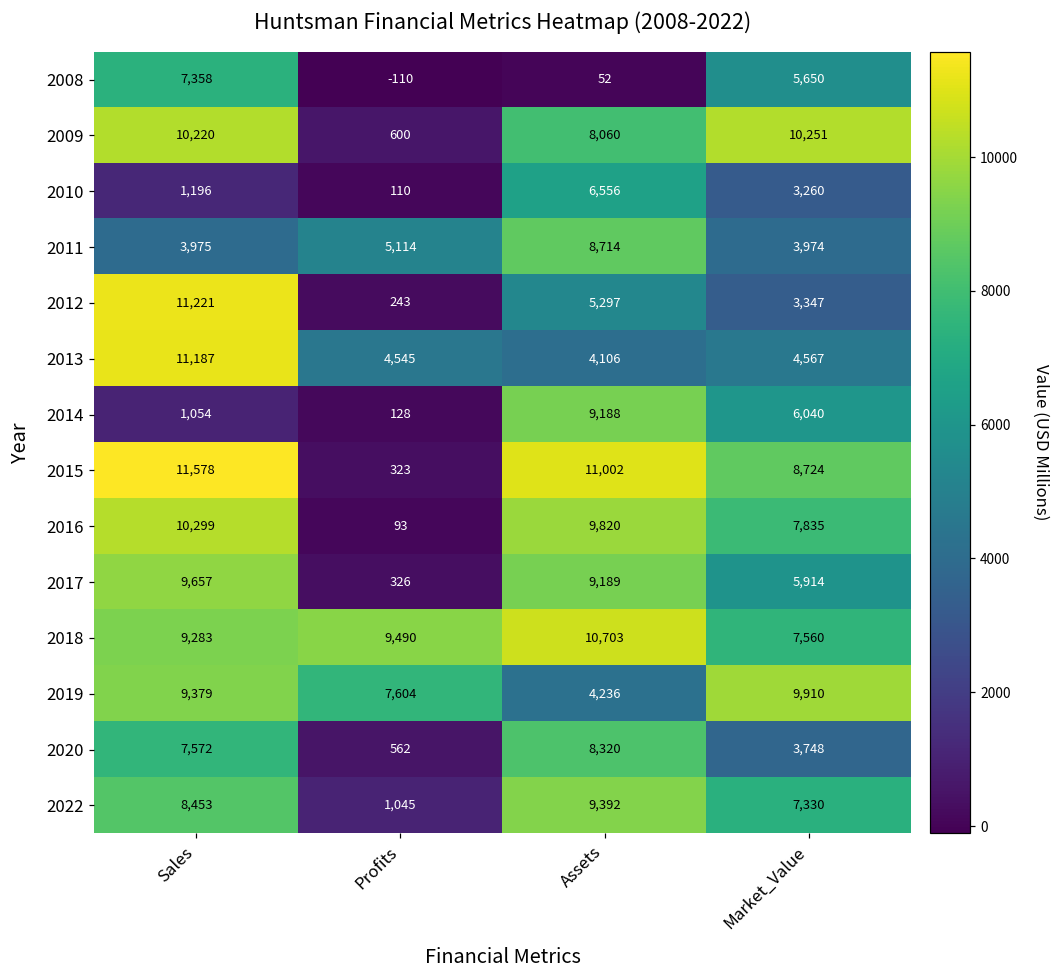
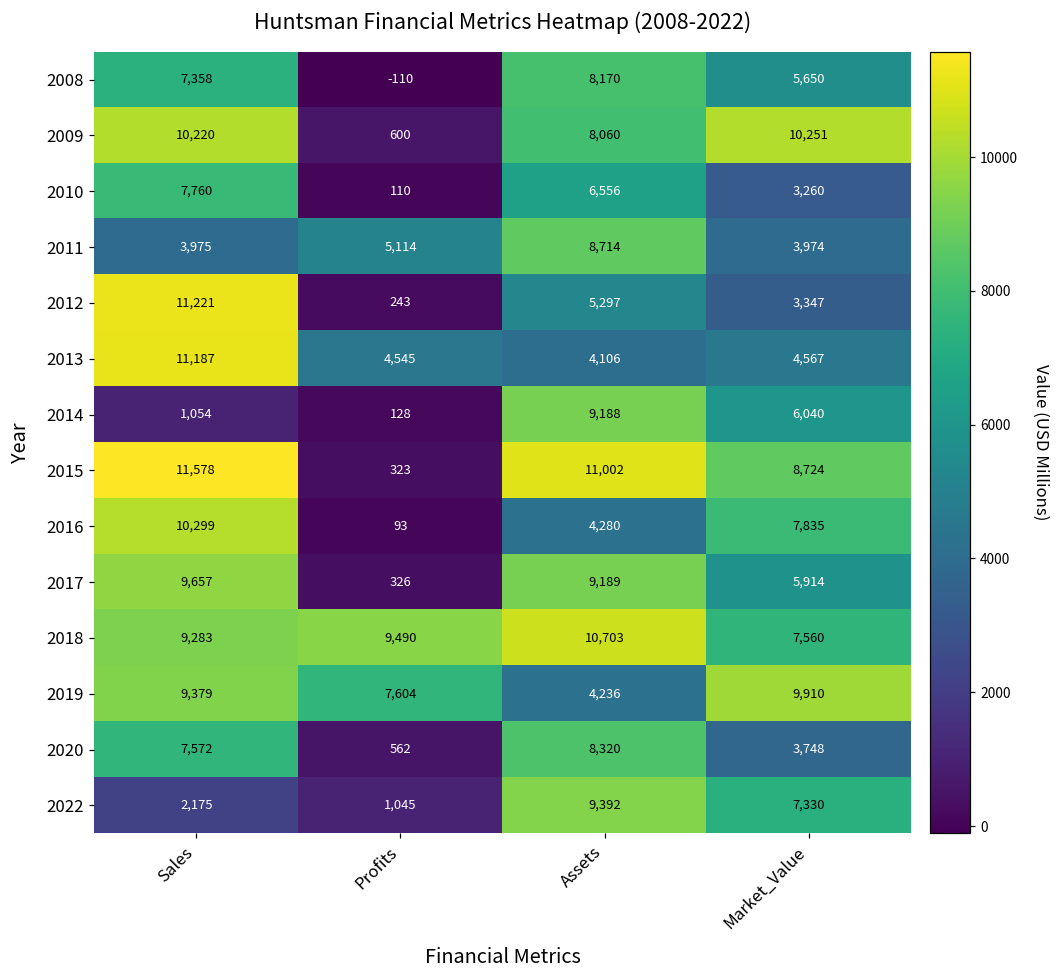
  {
    "2008": {
      "Sales": "7,358",
      "Profits": "-110",
-     "Assets": "52",
+     "Assets": "8,170",
      "Market_Value": "5,650"
    },
    "2009": {
      "Sales": "10,220",
      "Profits": "600",
      "Assets": "8,060",
      "Market_Value": "10,251"
    },
    "2010": {
-     "Sales": "1,196",
+     "Sales": "7,760",
      "Profits": "110",
      "Assets": "6,556",
      "Market_Value": "3,260"
    },
    "2011": {
      "Sales": "3,975",
      "Profits": "5,114",
      "Assets": "8,714",
      "Market_Value": "3,974"
    },
    "2012": {
      "Sales": "11,221",
      "Profits": "243",
      "Assets": "5,297",
      "Market_Value": "3,347"
    },
    "2013": {
      "Sales": "11,187",
      "Profits": "4,545",
      "Assets": "4,106",
      "Market_Value": "4,567"
    },
    "2014": {
      "Sales": "1,054",
      "Profits": "128",
      "Assets": "9,188",
      "Market_Value": "6,040"
    },
    "2015": {
      "Sales": "11,578",
      "Profits": "323",
      "Assets": "11,002",
      "Market_Value": "8,724"
    },
    "2016": {
      "Sales": "10,299",
      "Profits": "93",
-     "Assets": "9,820",
+     "Assets": "4,280",
      "Market_Value": "7,835"
    },
    "2017": {
      "Sales": "9,657",
      "Profits": "326",
      "Assets": "9,189",
      "Market_Value": "5,914"
    },
    "2018": {
      "Sales": "9,283",
      "Profits": "9,490",
      "Assets": "10,703",
      "Market_Value": "7,560"
    },
    "2019": {
      "Sales": "9,379",
      "Profits": "7,604",
      "Assets": "4,236",
      "Market_Value": "9,910"
    },
    "2020": {
      "Sales": "7,572",
      "Profits": "562",
      "Assets": "8,320",
      "Market_Value": "3,748"
    },
    "2022": {
-     "Sales": "8,453",
+     "Sales": "2,175",
      "Profits": "1,045",
      "Assets": "9,392",
      "Market_Value": "7,330"
    }
  }
